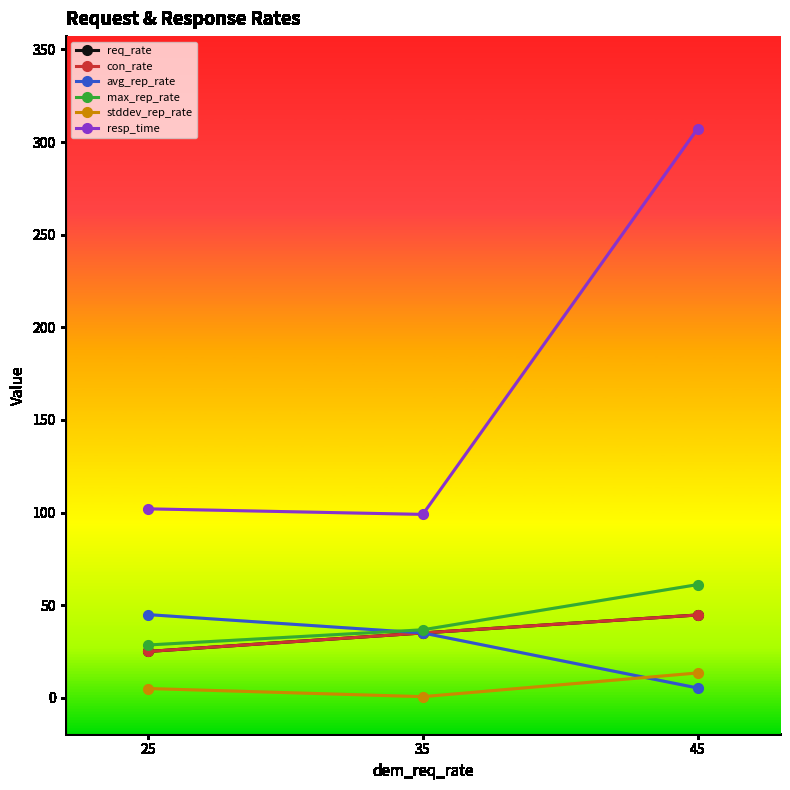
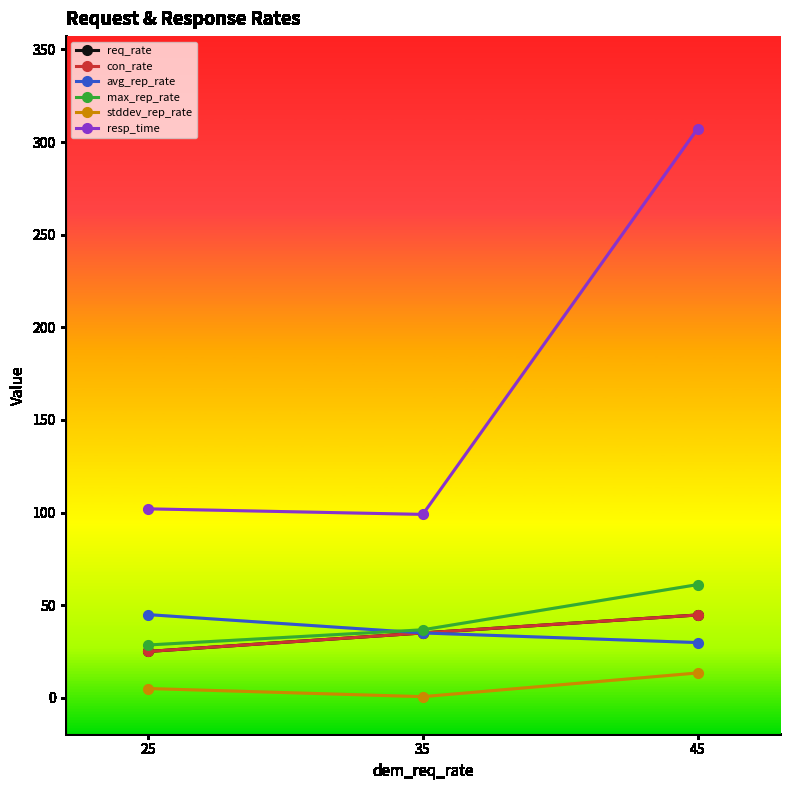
  {
    "con_rate": {
      "25": 25,
      "45": 45
    },
    "avg_rep_rate": {
      "25": 45,
-     "45": 5
+     "45": 30
    },
    "max_rep_rate": {
      "25": 29,
      "35": 37,
      "45": 61
    },
    "stddev_rep_rate": {
      "25": 5,
      "35": 1,
      "45": 13
    },
    "resp_time": {
      "25": 102,
      "35": 99,
      "45": 307
    }
  }
